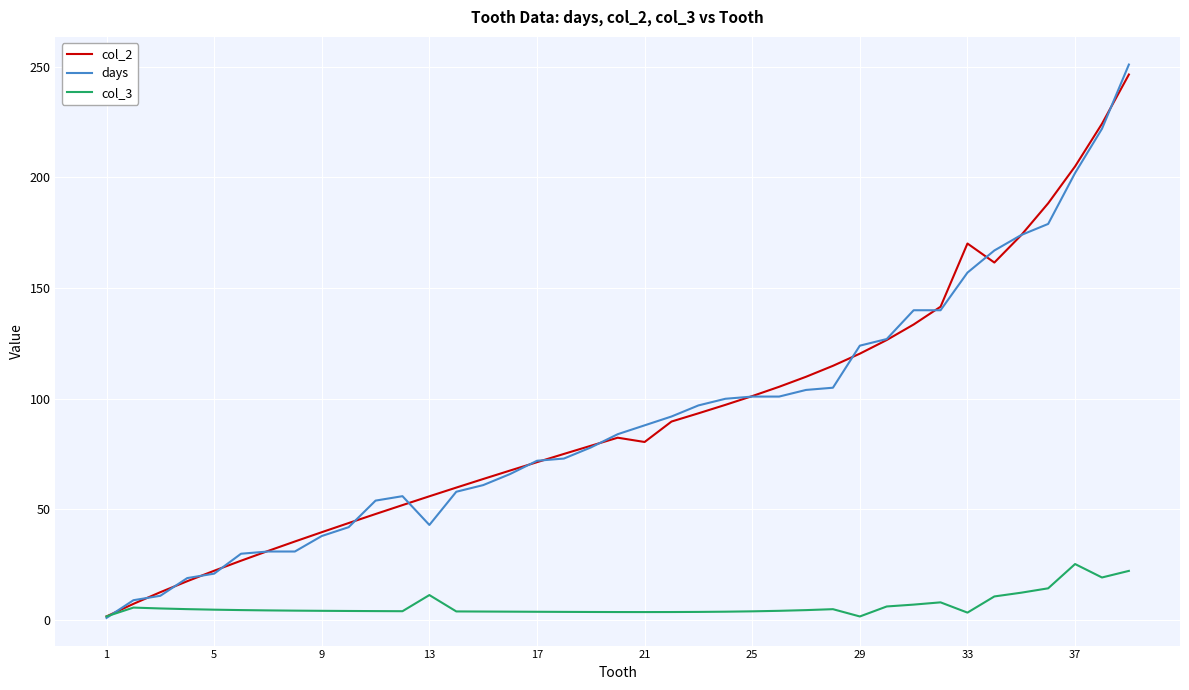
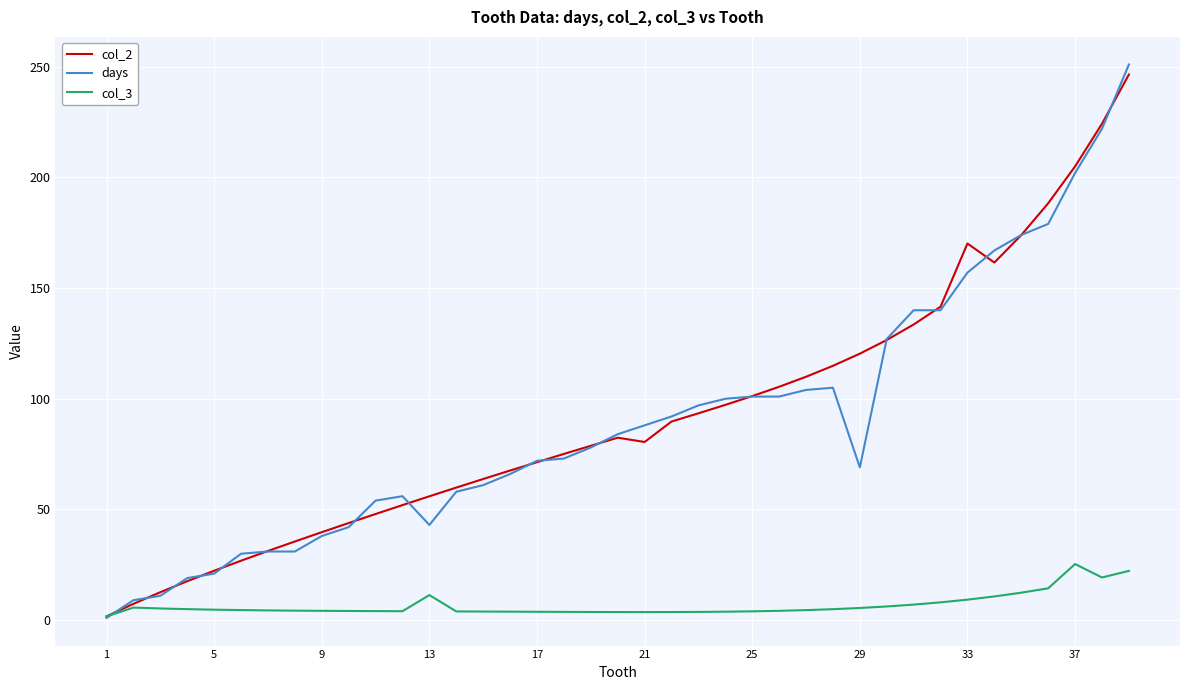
  {
    "col_2": {
      "5": 22,
      "9": 40,
      "13": 56,
      "21": 80,
      "29": 120,
      "33": 170,
      "37": 205
    },
    "days": {
      "5": 21,
      "9": 38,
      "13": 43,
      "21": 88,
-     "29": 124,
+     "29": 69,
      "33": 157,
      "37": 202
    },
    "col_3": {
      "5": 5,
      "9": 4,
      "13": 11,
      "17": 4,
      "21": 4,
      "25": 4,
-     "29": 2,
-     "33": 3,
+     "29": 5,
+     "33": 9,
      "37": 25
    }
  }
